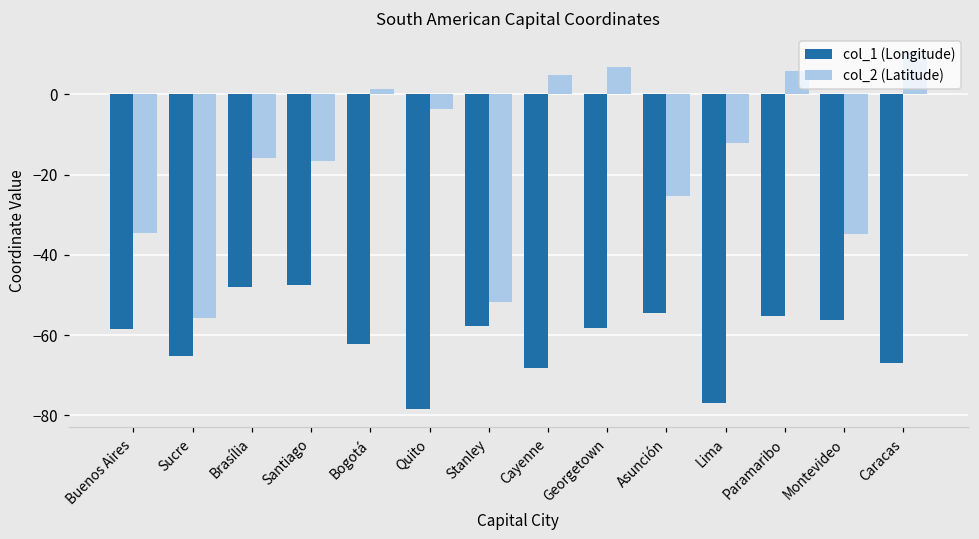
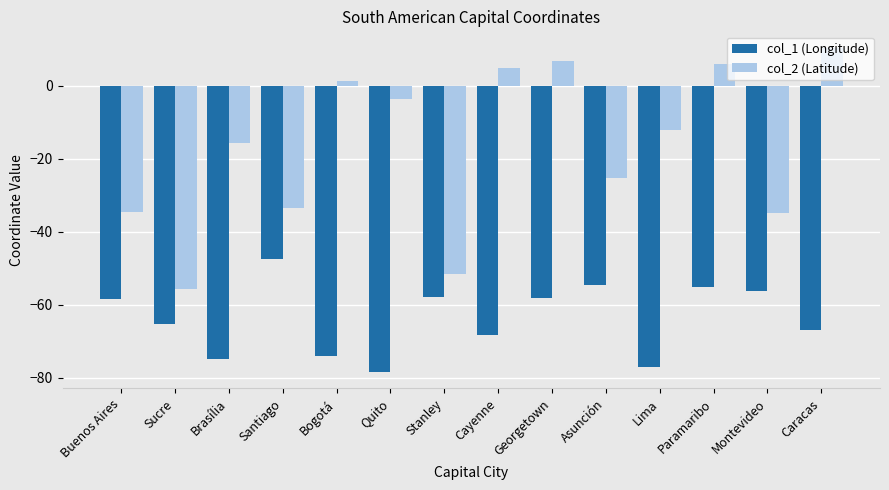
  {
    "col_1 (Longitude)": {
      "Buenos Aires": -58,
      "Sucre": -65,
-     "Brasília": -48,
+     "Brasília": -75,
      "Santiago": -47,
-     "Bogotá": -62,
+     "Bogotá": -74,
      "Quito": -79,
      "Stanley": -58,
      "Cayenne": -68,
      "Georgetown": -58,
      "Asunción": -55,
      "Lima": -77,
      "Paramaribo": -55,
      "Montevideo": -56,
      "Caracas": -67
    },
    "col_2 (Latitude)": {
      "Buenos Aires": -35,
      "Sucre": -56,
      "Brasília": -16,
-     "Santiago": -17,
+     "Santiago": -33,
      "Bogotá": 1,
      "Quito": -4,
      "Stanley": -52,
      "Cayenne": 5,
      "Georgetown": 7,
      "Asunción": -25,
      "Lima": -12,
      "Paramaribo": 6,
      "Montevideo": -35
    }
  }
